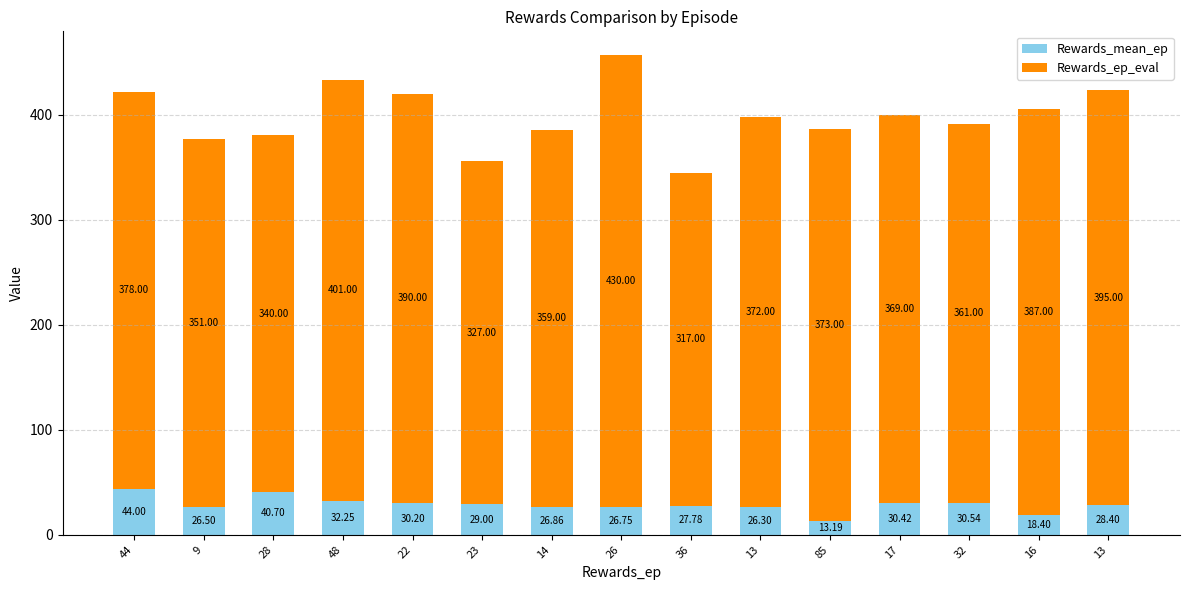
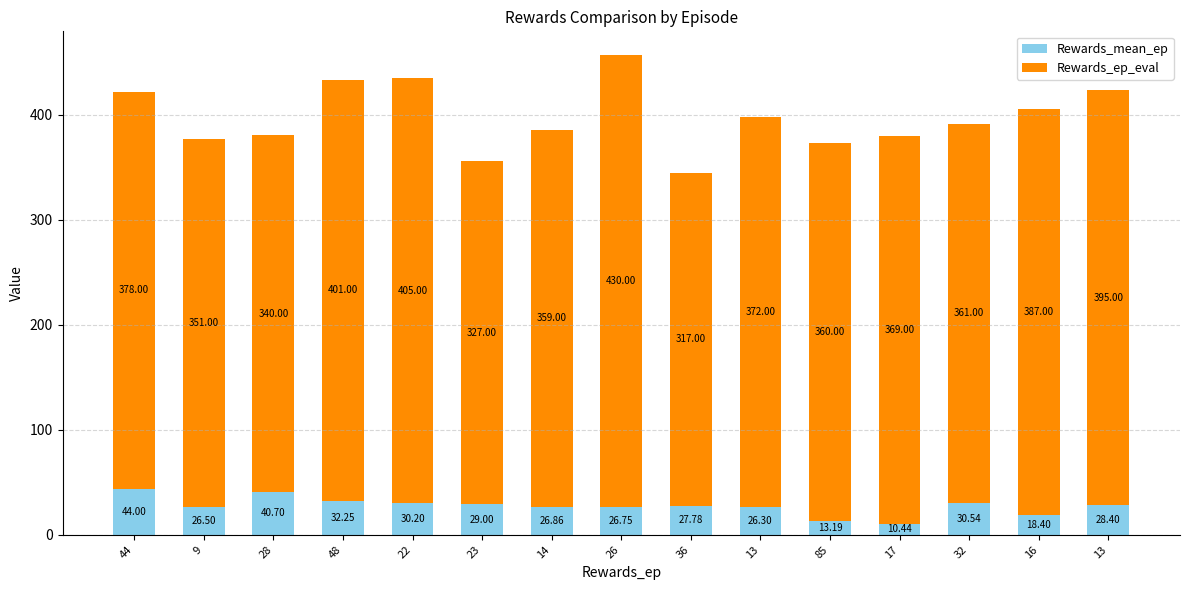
  {
    "Rewards_mean_ep": {
      "44": 44.00,
      "9": 26.50,
      "28": 40.70,
      "48": 32.25,
      "22": 30.20,
      "23": 29.00,
      "14": 26.86,
      "26": 26.75,
      "36": 27.78,
      "85": 13.19,
-     "17": 30.42,
+     "17": 10.44,
      "32": 30.54,
      "16": 18.40
    },
    "Rewards_ep_eval": {
      "44": 378.00,
      "9": 351.00,
      "28": 340.00,
      "48": 401.00,
-     "22": 390.00,
+     "22": 405.00,
      "23": 327.00,
      "14": 359.00,
      "26": 430.00,
      "36": 317.00,
-     "85": 373.00,
+     "85": 360.00,
      "17": 369.00,
      "32": 361.00,
      "16": 387.00
    }
  }
